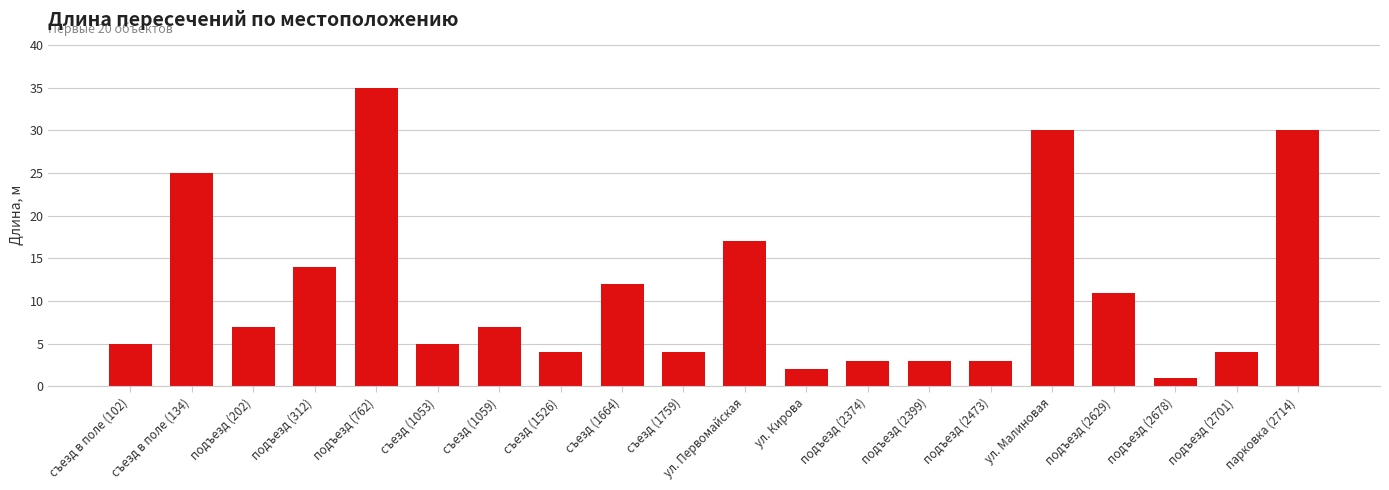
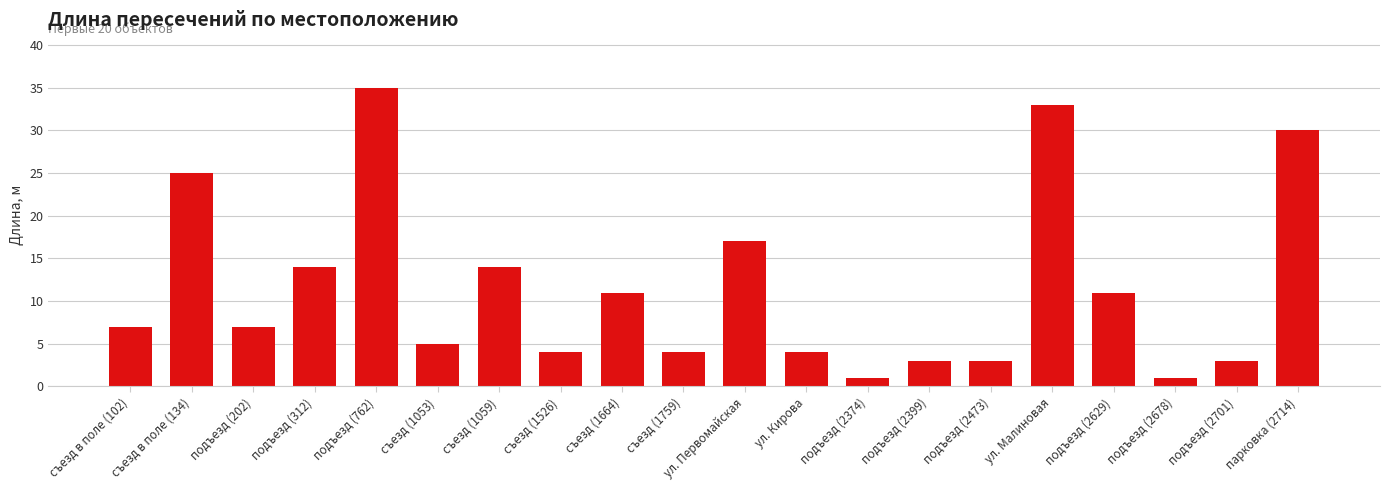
  {
-   "съезд в поле (102)": 5,
+   "съезд в поле (102)": 7,
    "съезд в поле (134)": 25,
    "подъезд (202)": 7,
    "подъезд (312)": 14,
    "подъезд (762)": 35,
    "съезд (1053)": 5,
-   "съезд (1059)": 7,
+   "съезд (1059)": 14,
    "съезд (1526)": 4,
-   "съезд (1664)": 12,
+   "съезд (1664)": 11,
    "съезд (1759)": 4,
    "ул. Первомайская": 17,
-   "ул. Кирова": 2,
-   "подъезд (2374)": 3,
+   "ул. Кирова": 4,
+   "подъезд (2374)": 1,
    "подъезд (2399)": 3,
    "подъезд (2473)": 3,
-   "ул. Малиновая": 30,
+   "ул. Малиновая": 33,
    "подъезд (2629)": 11,
    "подъезд (2678)": 1,
-   "подъезд (2701)": 4,
+   "подъезд (2701)": 3,
    "парковка (2714)": 30
  }
